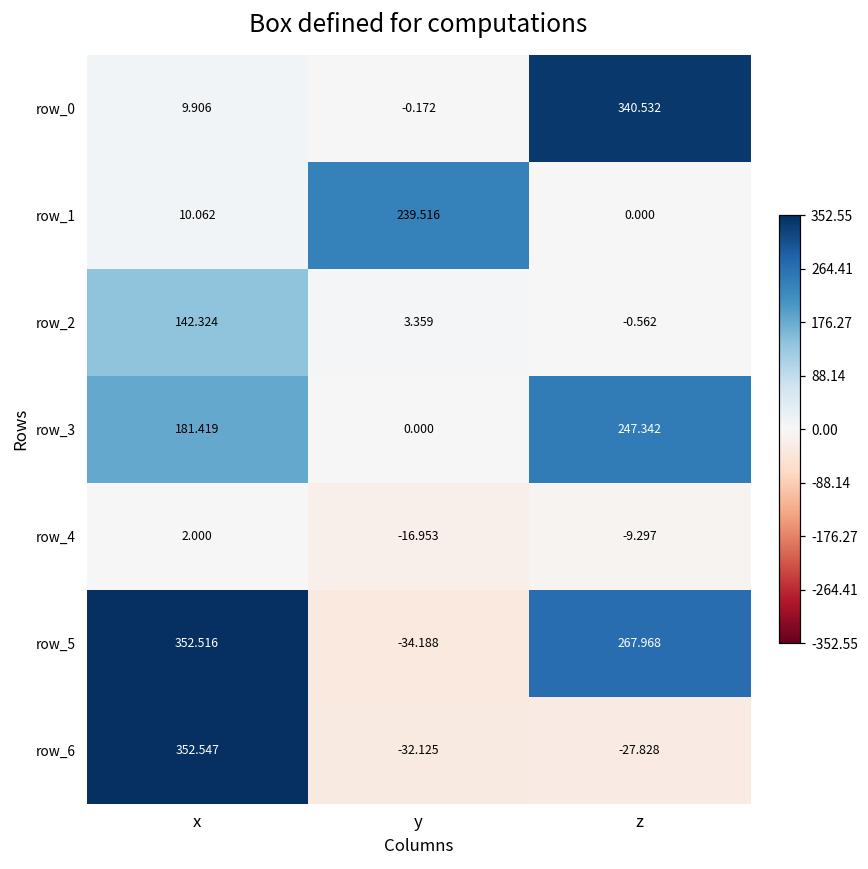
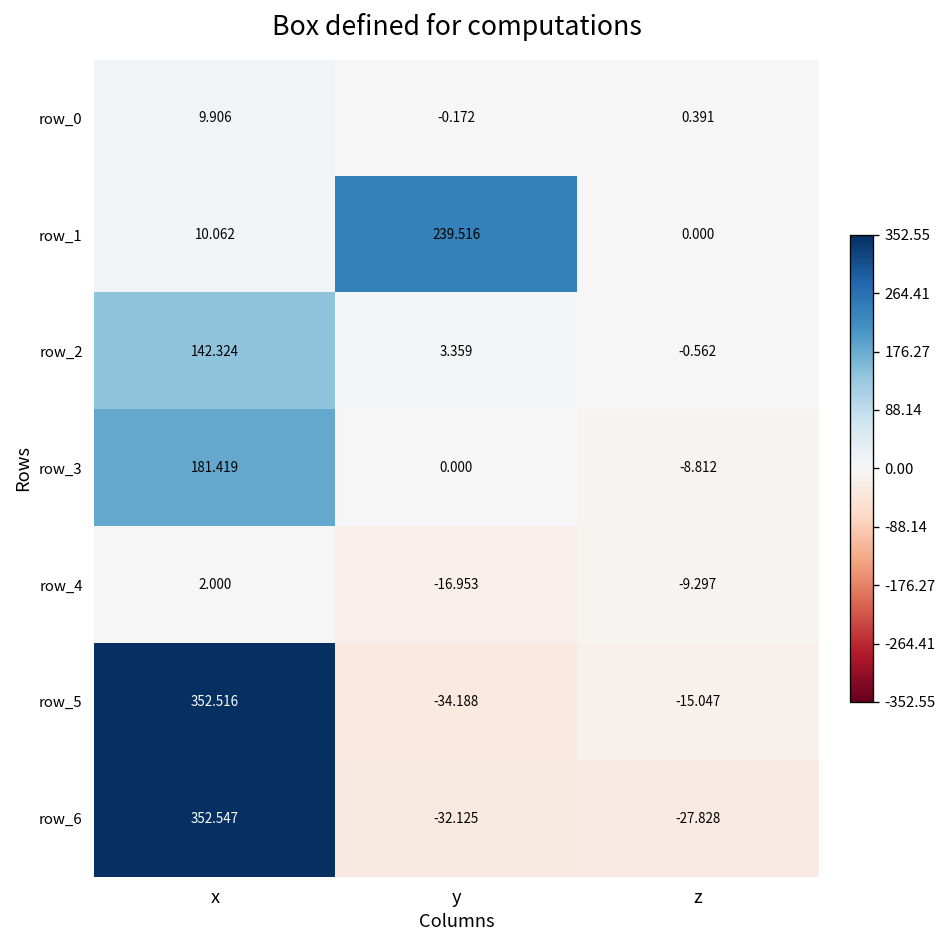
  {
    "row_0": {
      "x": 9.906,
      "y": -0.172,
-     "z": 340.532
+     "z": 0.391
    },
    "row_1": {
      "x": 10.062,
      "y": 239.516,
      "z": 0.000
    },
    "row_2": {
      "x": 142.324,
      "y": 3.359,
      "z": -0.562
    },
    "row_3": {
      "x": 181.419,
      "y": 0.000,
-     "z": 247.342
+     "z": -8.812
    },
    "row_4": {
      "x": 2.000,
      "y": -16.953,
      "z": -9.297
    },
    "row_5": {
      "x": 352.516,
      "y": -34.188,
-     "z": 267.968
+     "z": -15.047
    },
    "row_6": {
      "x": 352.547,
      "y": -32.125,
      "z": -27.828
    }
  }
